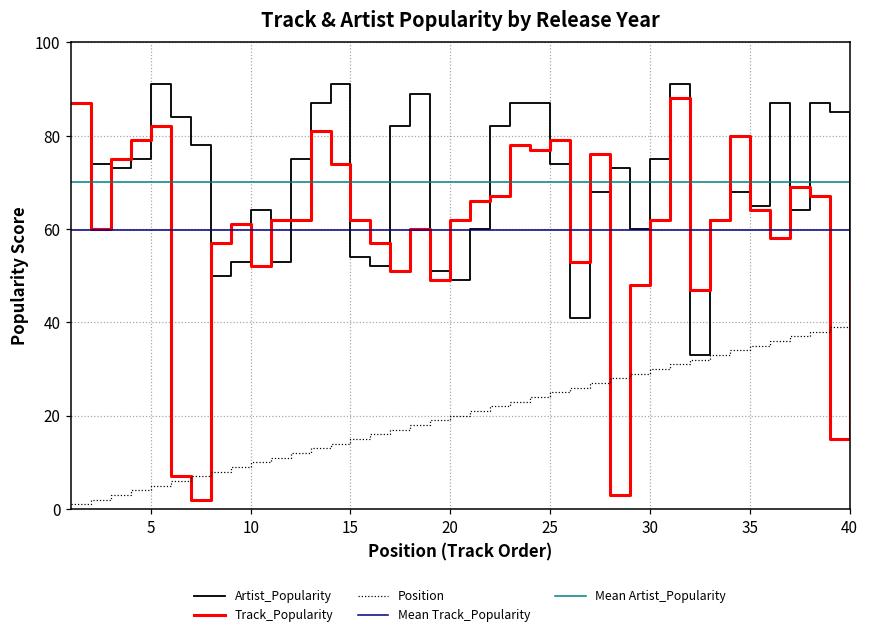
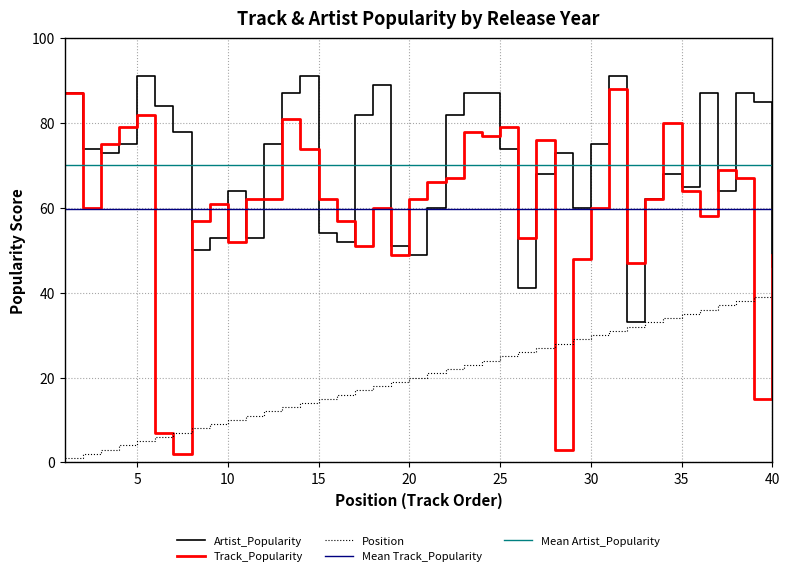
  {
    "Track_Popularity": {
      "5": 82,
      "10": 52,
      "15": 62,
      "20": 62,
      "25": 79,
-     "30": 62,
+     "30": 60,
      "35": 64,
      "40": 49
    }
  }
